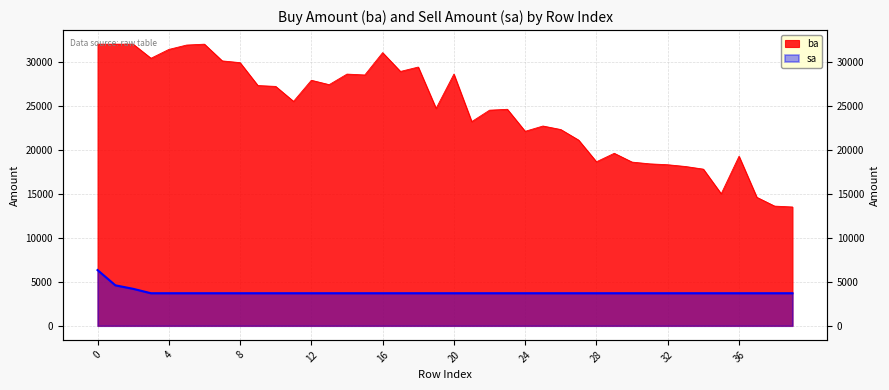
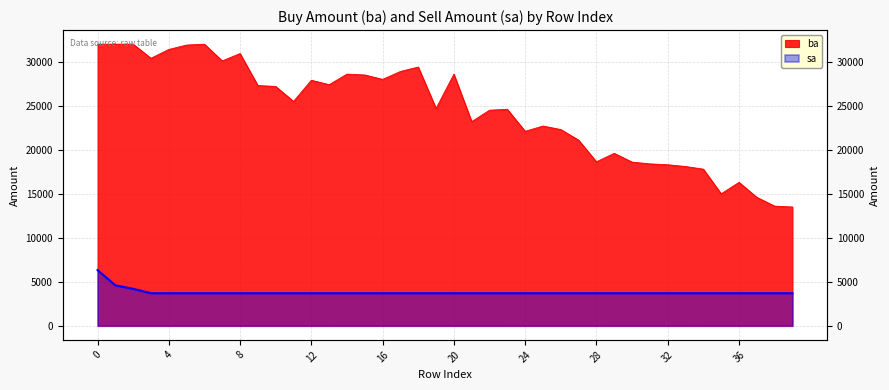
  {
    "ba": {
      "0": 32000,
      "4": 31000,
-     "8": 30000,
+     "8": 31000,
      "12": 28000,
-     "16": 31000,
+     "16": 28000,
      "20": 29000,
      "24": 22000,
      "28": 19000,
      "32": 18000,
-     "36": 19000
+     "36": 16000
    },
    "sa": {
      "0": 6000,
      "4": 4000,
      "8": 4000,
      "12": 4000,
      "16": 4000,
      "20": 4000,
      "24": 4000,
      "28": 4000,
      "32": 4000,
      "36": 4000
    }
  }
